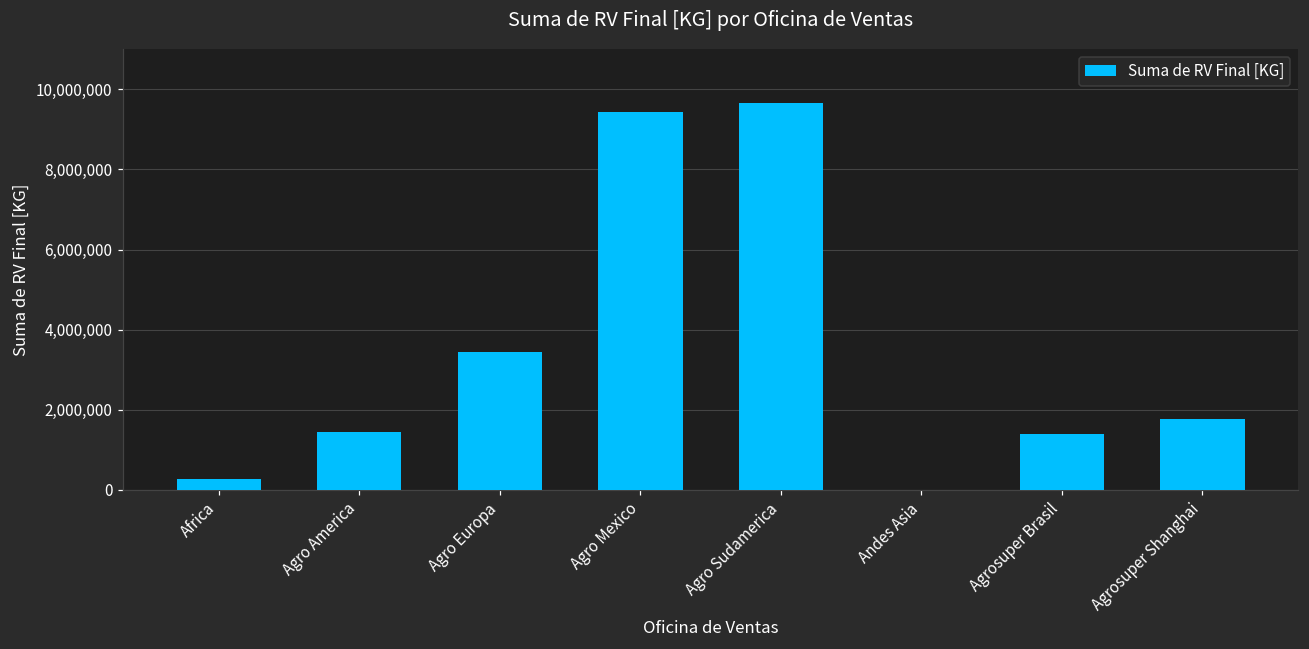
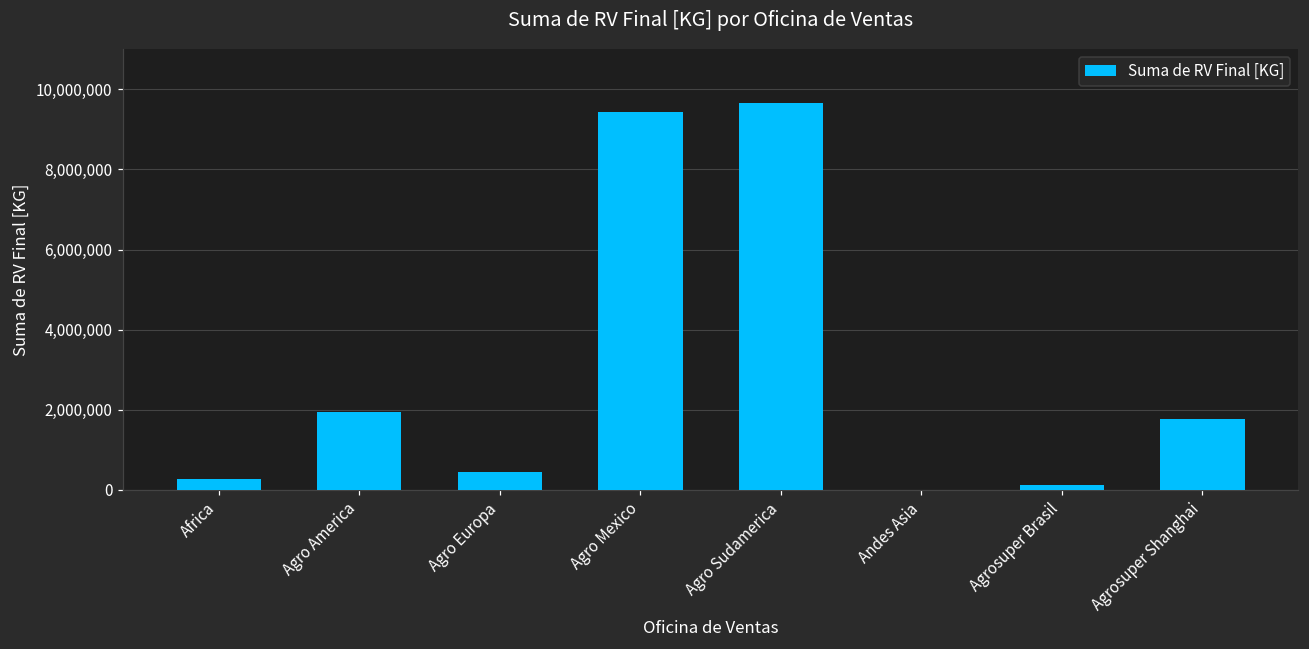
  {
    "Africa": "300,000",
-   "Agro America": "1,400,000",
-   "Agro Europa": "3,500,000",
+   "Agro America": "1,900,000",
+   "Agro Europa": "400,000",
    "Agro Mexico": "9,400,000",
    "Agro Sudamerica": "9,700,000",
    "Andes Asia": "0",
-   "Agrosuper Brasil": "1,400,000",
+   "Agrosuper Brasil": "100,000",
    "Agrosuper Shanghai": "1,800,000"
  }
